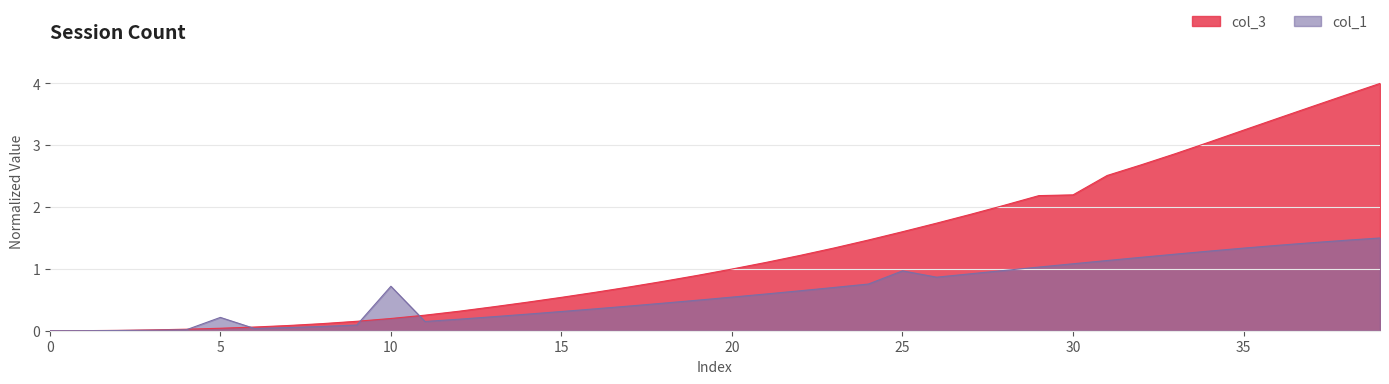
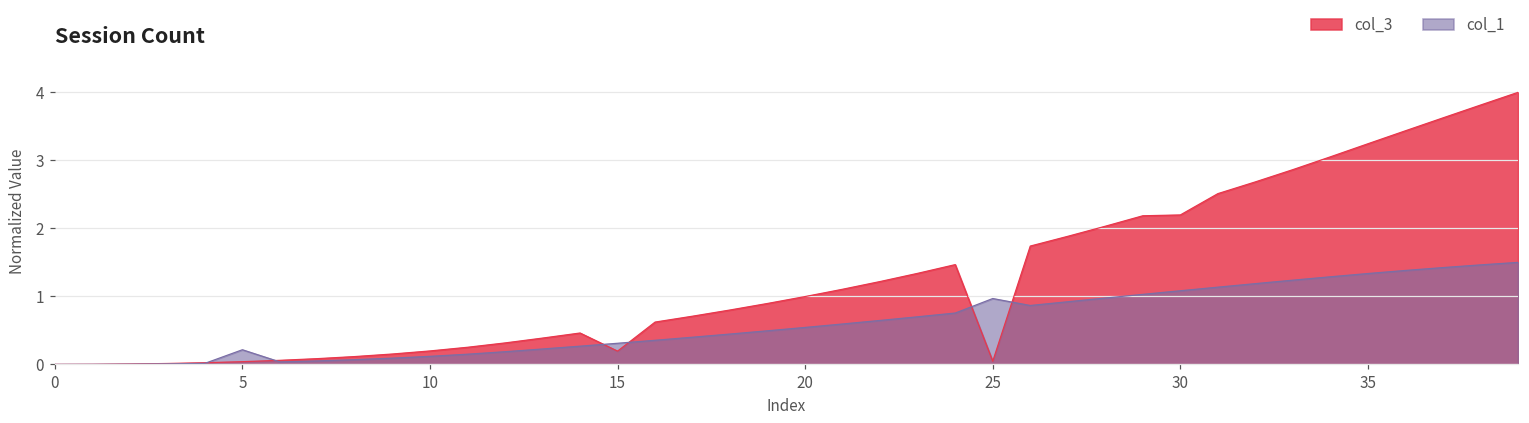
  {
    "col_3": {
      "5": 0.0,
      "10": 0.2,
-     "15": 0.5,
+     "15": 0.2,
      "20": 1.0,
-     "25": 1.6,
+     "25": 0.0,
      "30": 2.2,
      "35": 3.2
    },
    "col_1": {
      "5": 0.2,
-     "10": 0.7,
+     "10": 0.1,
      "15": 0.3,
      "20": 0.5,
      "25": 1.0,
      "30": 1.1,
      "35": 1.3
    }
  }
